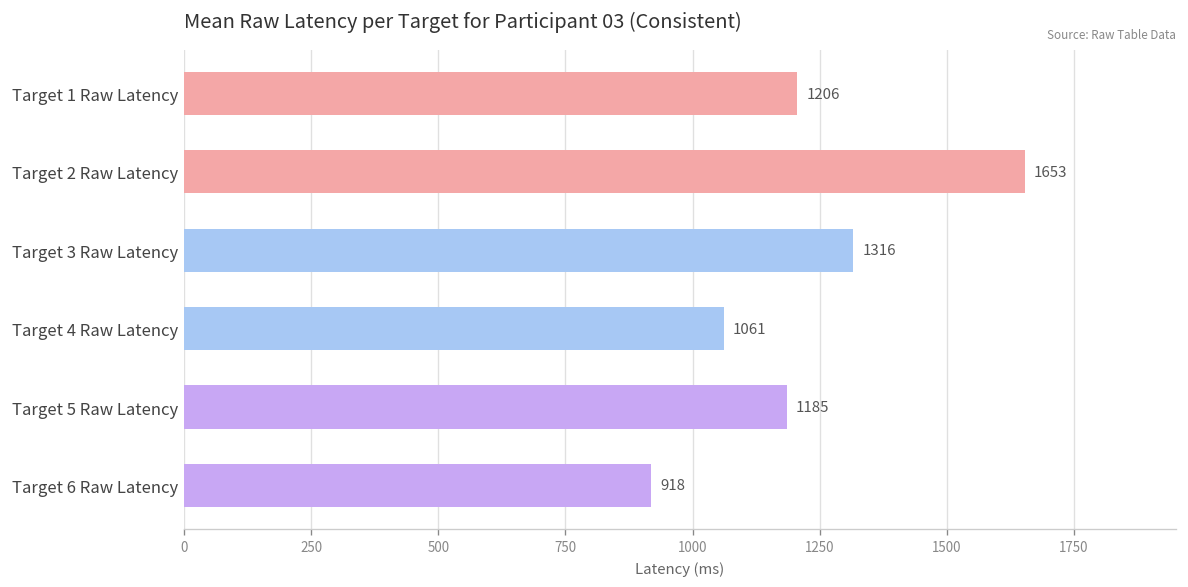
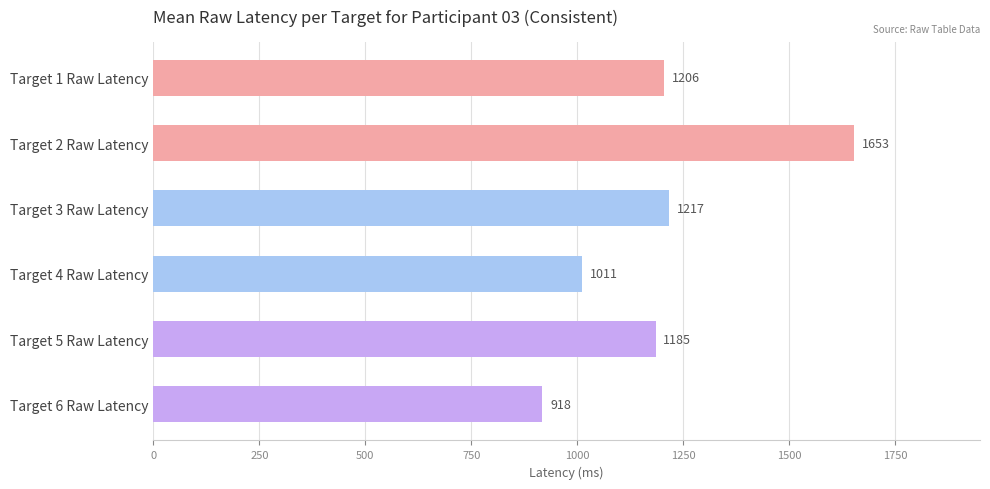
  {
    "Target 1 Raw Latency": 1206,
    "Target 2 Raw Latency": 1653,
-   "Target 3 Raw Latency": 1316,
-   "Target 4 Raw Latency": 1061,
+   "Target 3 Raw Latency": 1217,
+   "Target 4 Raw Latency": 1011,
    "Target 5 Raw Latency": 1185,
    "Target 6 Raw Latency": 918
  }
